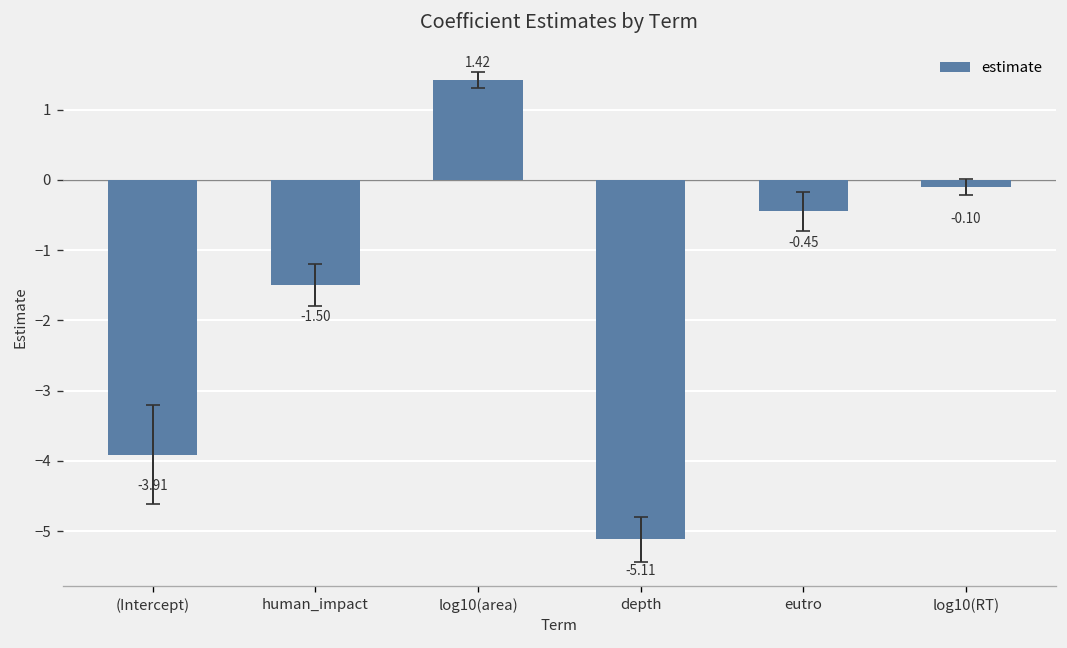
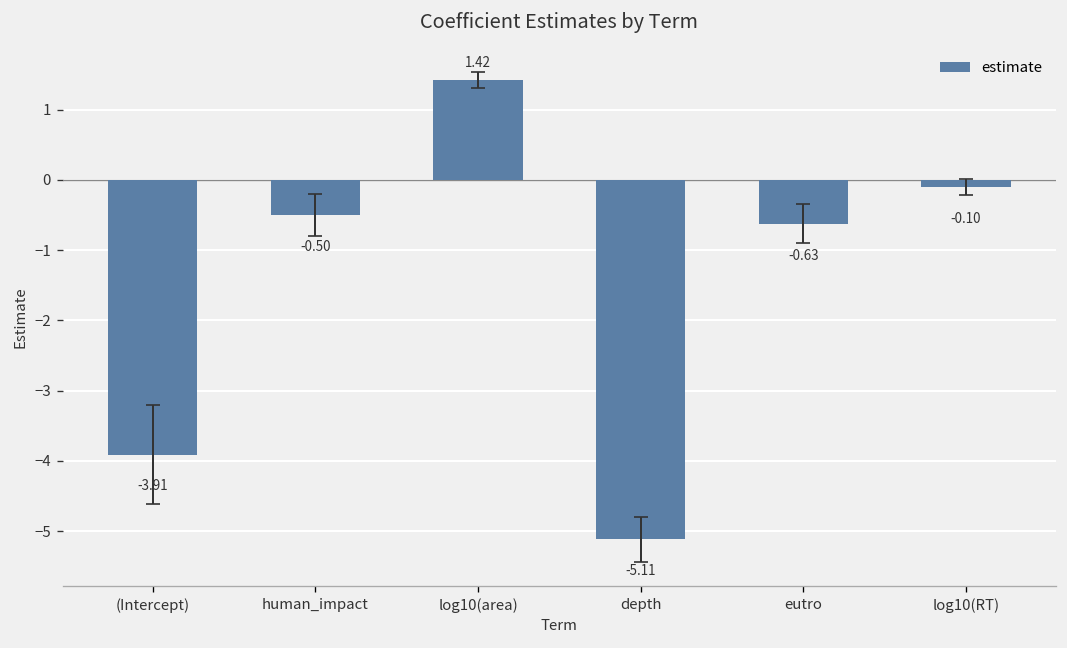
  {
    "estimate": {
      "(Intercept)": -3.91,
-     "human_impact": -1.50,
-     "eutro": -0.45,
+     "human_impact": -0.50,
+     "eutro": -0.63,
      "log10(RT)": -0.10
    }
  }
